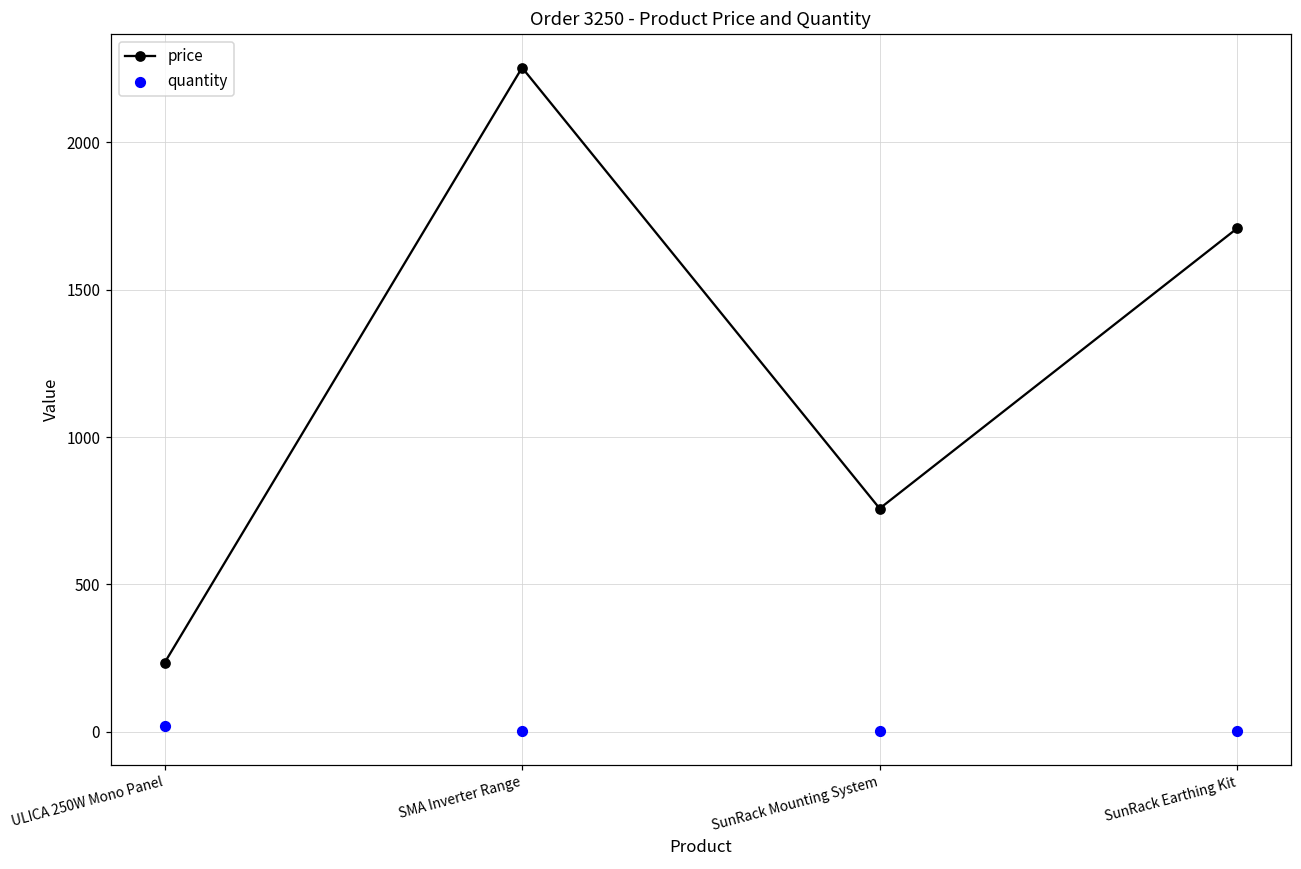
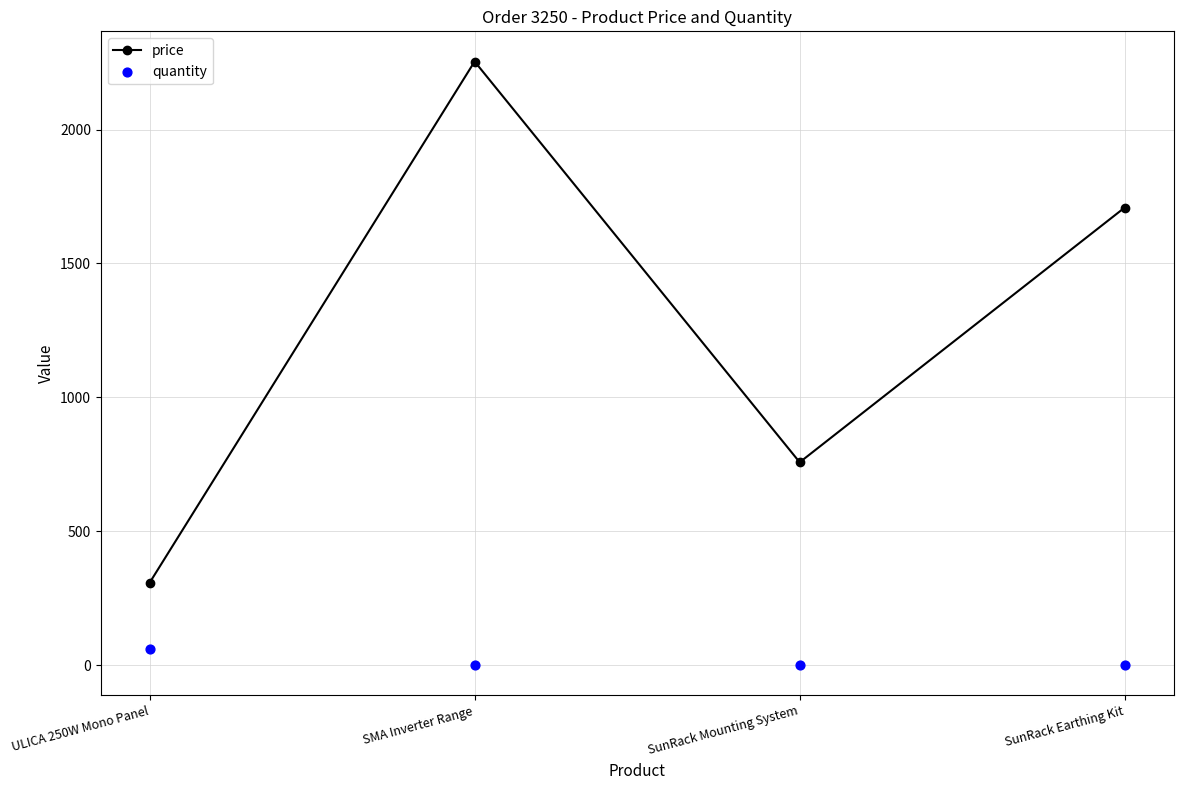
  {
    "price": {
-     "ULICA 250W Mono Panel": 230,
+     "ULICA 250W Mono Panel": 310,
      "SMA Inverter Range": 2250,
      "SunRack Mounting System": 760,
      "SunRack Earthing Kit": 1710
    },
    "quantity": {
-     "ULICA 250W Mono Panel": 20
+     "ULICA 250W Mono Panel": 60
    }
  }
